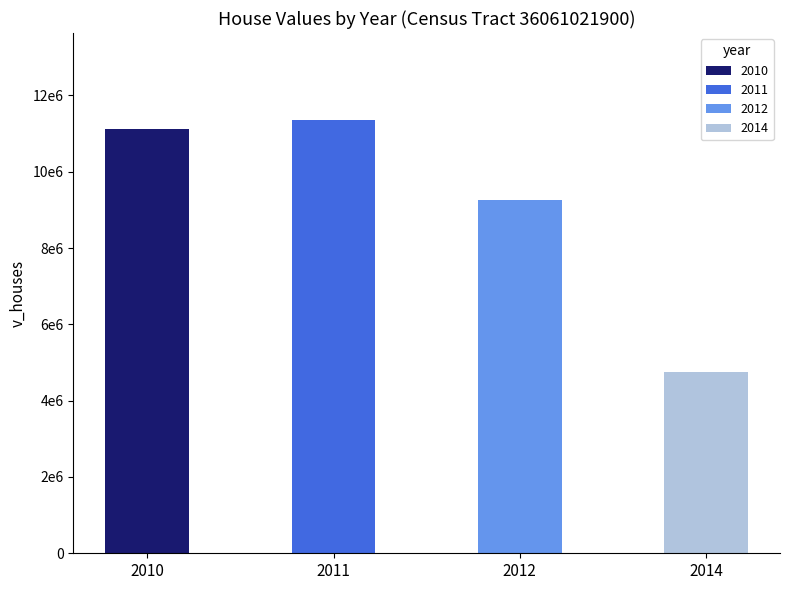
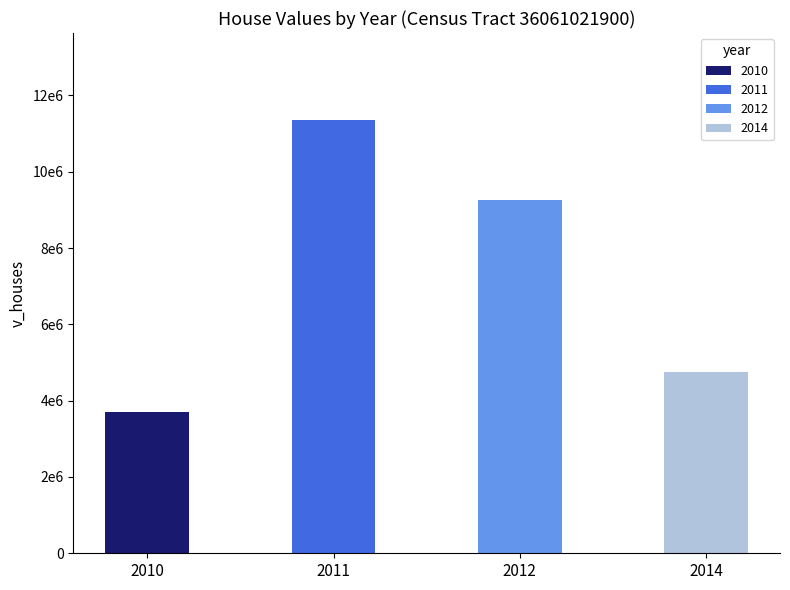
  {
-   "2010": 11100000,
+   "2010": 3700000,
    "2011": 11400000,
    "2012": 9300000,
    "2014": 4800000
  }
